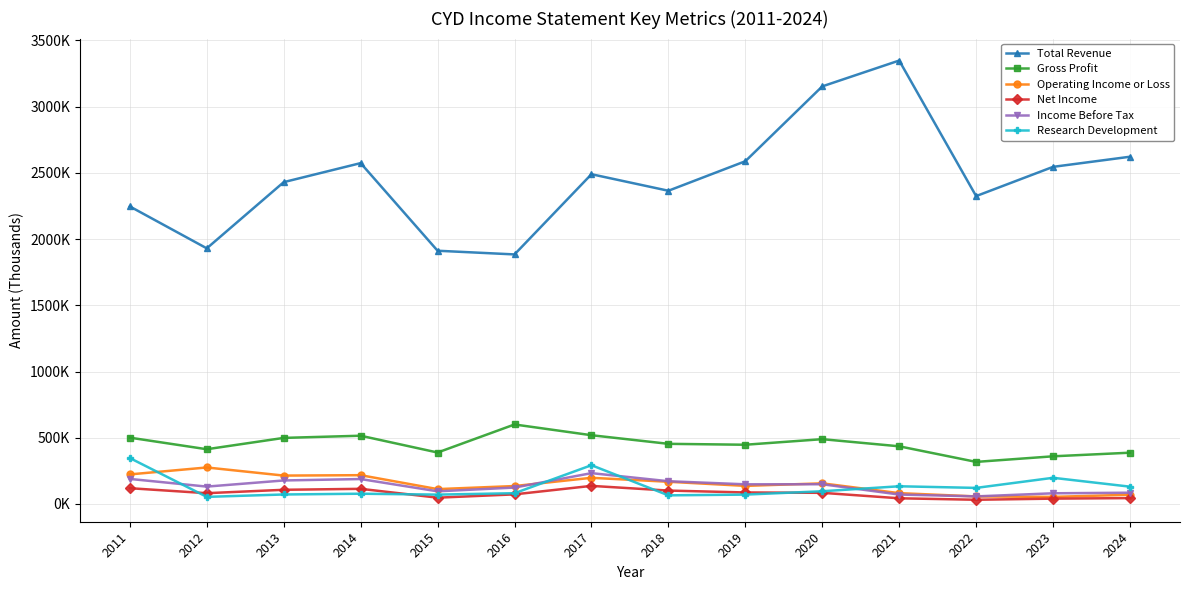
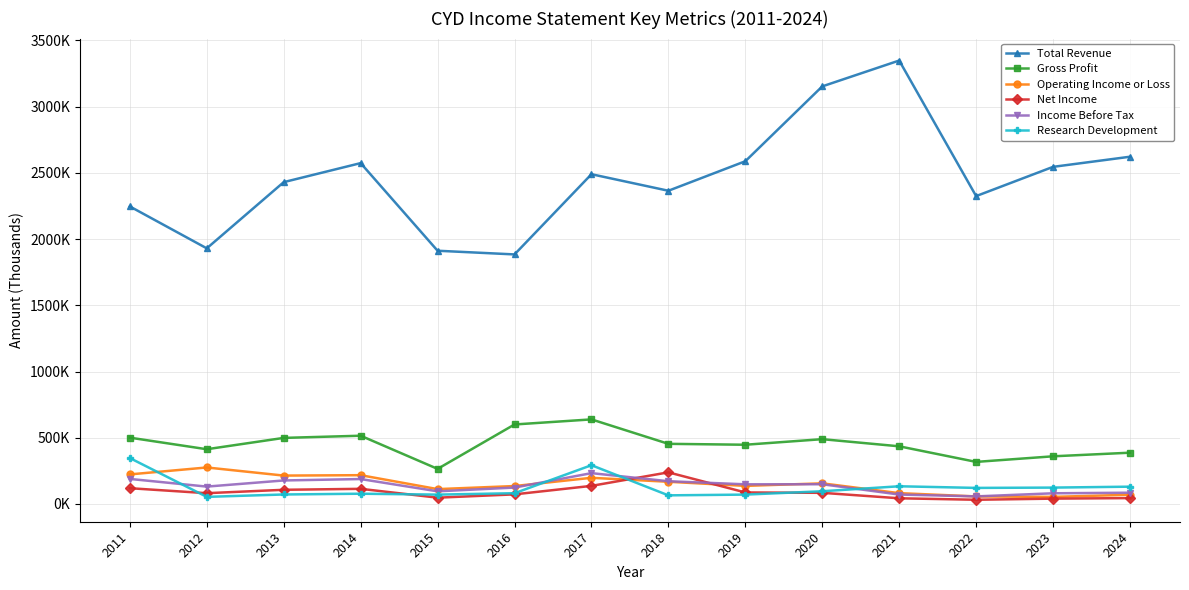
  {
    "Total Revenue": {
      "2011": 2250000,
      "2012": 1930000,
      "2013": 2430000,
      "2014": 2570000,
      "2015": 1910000,
      "2016": 1880000,
      "2017": 2490000,
      "2018": 2360000,
      "2019": 2590000,
      "2020": 3150000,
      "2021": 3350000,
      "2022": 2320000,
      "2023": 2550000,
      "2024": 2620000
    },
    "Gross Profit": {
      "2011": 500000,
      "2012": 410000,
      "2013": 500000,
      "2014": 520000,
-     "2015": 390000,
+     "2015": 260000,
      "2016": 600000,
-     "2017": 520000,
+     "2017": 640000,
      "2018": 450000,
      "2019": 450000,
      "2020": 490000,
      "2021": 440000,
      "2022": 320000,
      "2023": 360000,
      "2024": 390000
    },
    "Operating Income or Loss": {
      "2011": 220000,
      "2012": 280000,
      "2013": 210000,
      "2014": 220000,
      "2017": 200000
    },
    "Net Income": {
      "2011": 120000,
      "2012": 80000,
      "2013": 110000,
      "2014": 110000,
      "2015": 50000,
      "2017": 140000,
-     "2018": 100000,
+     "2018": 240000,
      "2021": 40000,
      "2022": 30000,
      "2024": 40000
    },
    "Income Before Tax": {
      "2011": 190000,
      "2012": 130000,
      "2013": 180000,
      "2014": 190000,
      "2017": 230000,
      "2023": 80000
    },
    "Research Development": {
      "2011": 350000,
      "2012": 50000,
      "2013": 70000,
      "2014": 80000,
      "2015": 70000,
      "2017": 290000,
      "2018": 70000,
      "2021": 130000,
      "2022": 120000,
-     "2023": 200000,
+     "2023": 120000,
      "2024": 130000
    }
  }
